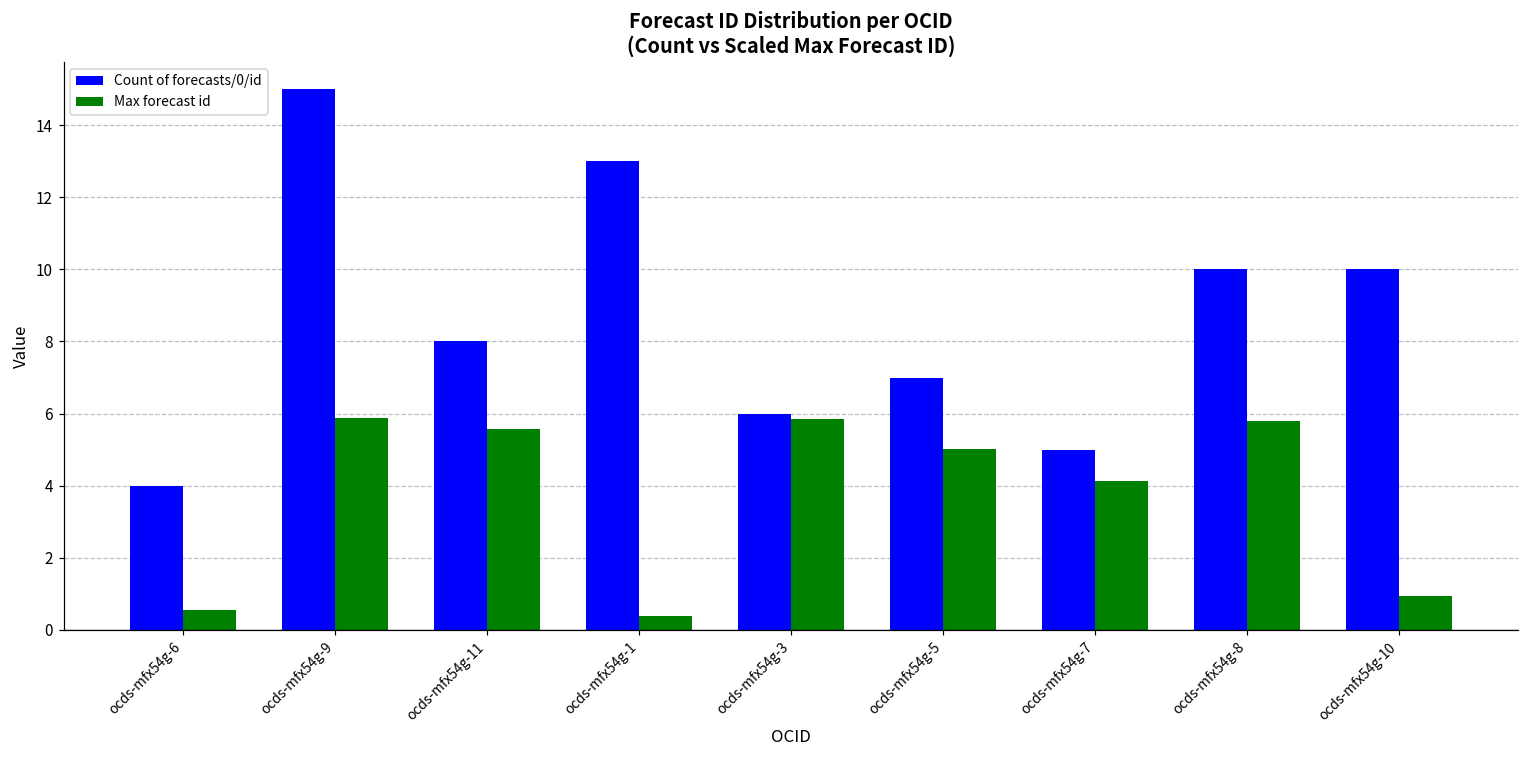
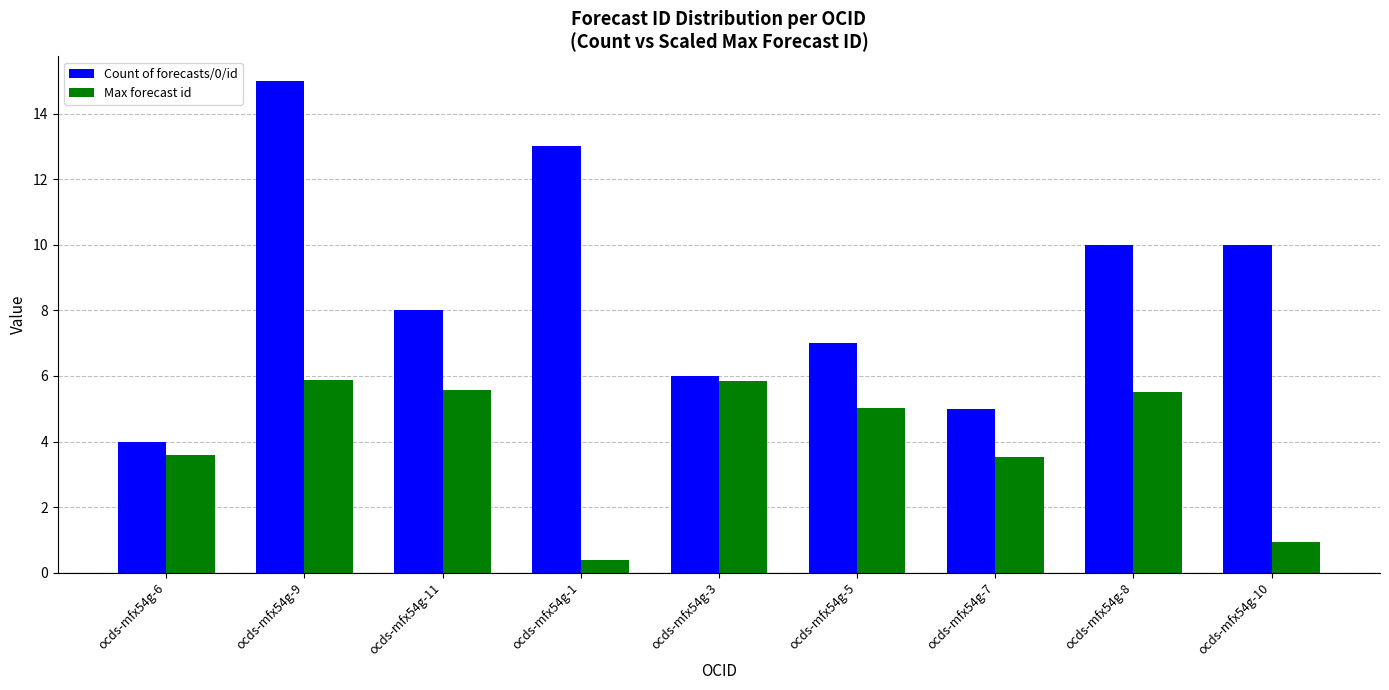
  {
    "Count of forecasts/0/id": {
      "ocds-mfx54g-6": 4.0,
      "ocds-mfx54g-9": 15.0,
      "ocds-mfx54g-11": 8.0,
      "ocds-mfx54g-1": 13.0,
      "ocds-mfx54g-3": 6.0,
      "ocds-mfx54g-5": 7.0,
      "ocds-mfx54g-7": 5.0,
      "ocds-mfx54g-8": 10.0,
      "ocds-mfx54g-10": 10.0
    },
    "Max forecast id": {
-     "ocds-mfx54g-6": 0.6,
+     "ocds-mfx54g-6": 3.6,
      "ocds-mfx54g-9": 5.9,
      "ocds-mfx54g-11": 5.6,
      "ocds-mfx54g-1": 0.4,
      "ocds-mfx54g-3": 5.8,
      "ocds-mfx54g-5": 5.0,
-     "ocds-mfx54g-7": 4.1,
-     "ocds-mfx54g-8": 5.8,
+     "ocds-mfx54g-7": 3.5,
+     "ocds-mfx54g-8": 5.5,
      "ocds-mfx54g-10": 0.9
    }
  }
